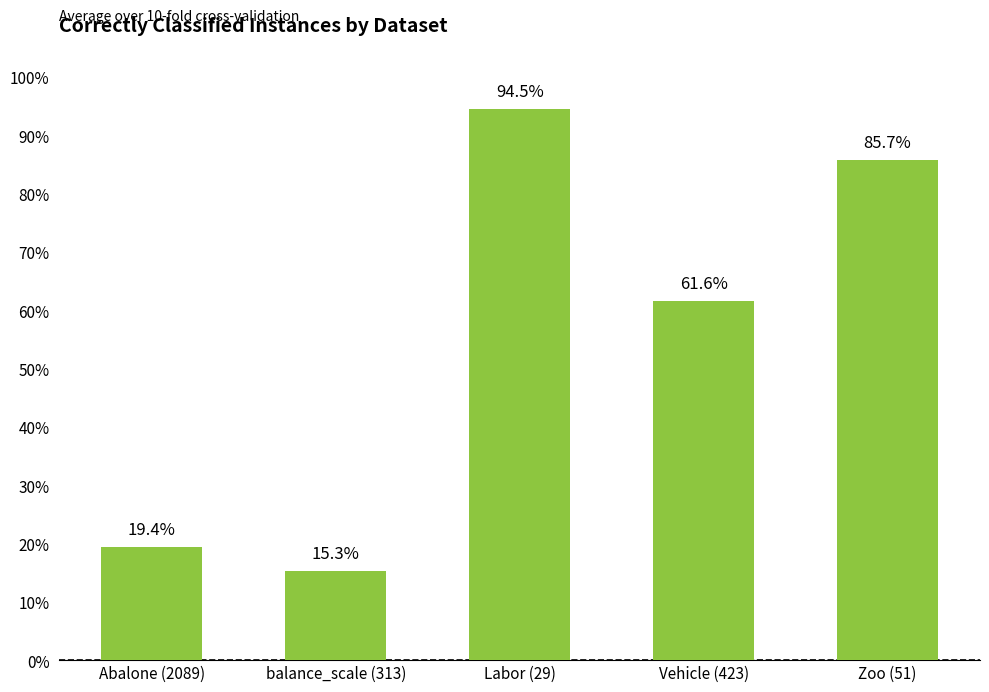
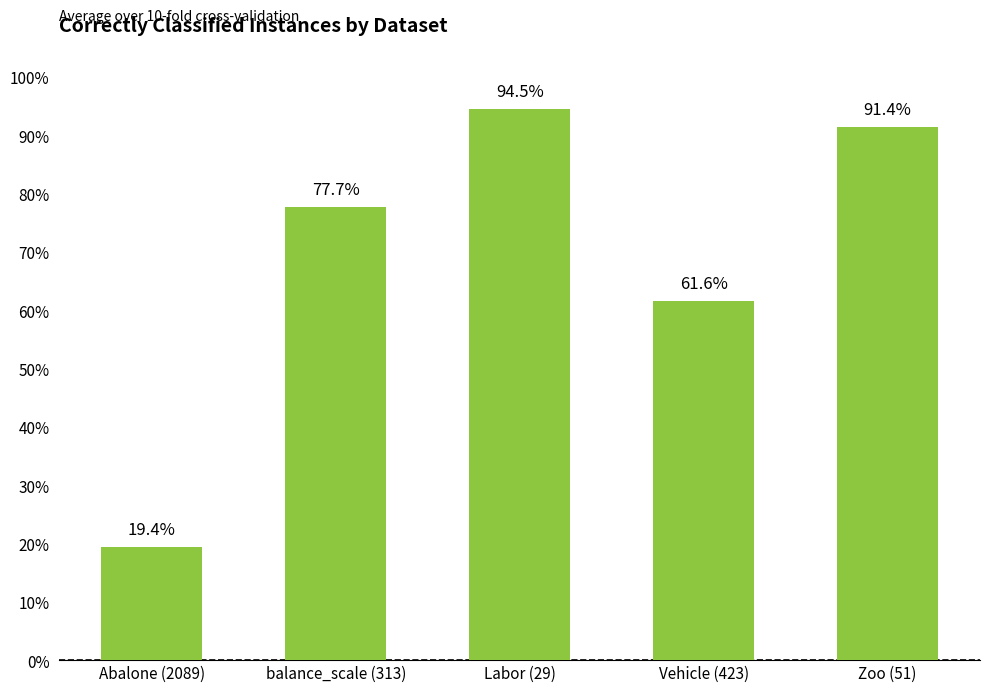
  {
    "Abalone (2089)": "19.4%",
-   "balance_scale (313)": "15.3%",
+   "balance_scale (313)": "77.7%",
    "Labor (29)": "94.5%",
    "Vehicle (423)": "61.6%",
-   "Zoo (51)": "85.7%"
+   "Zoo (51)": "91.4%"
  }
